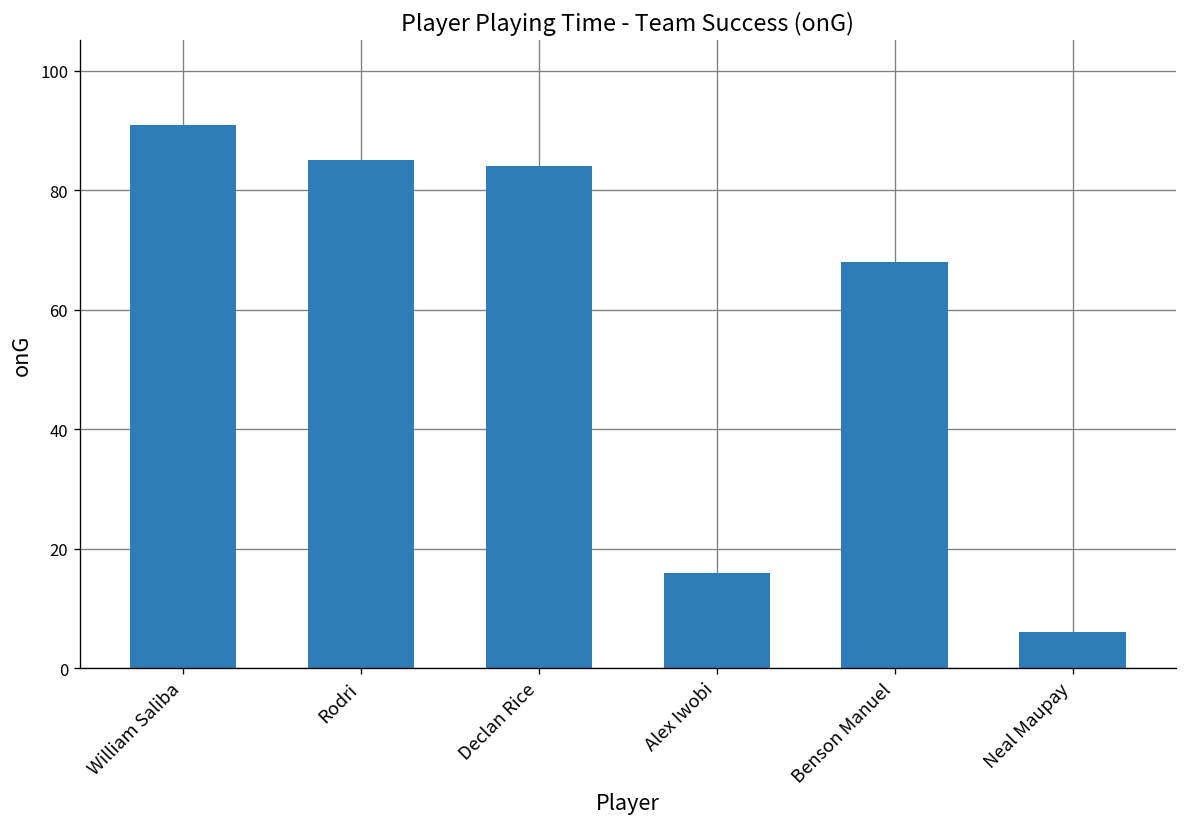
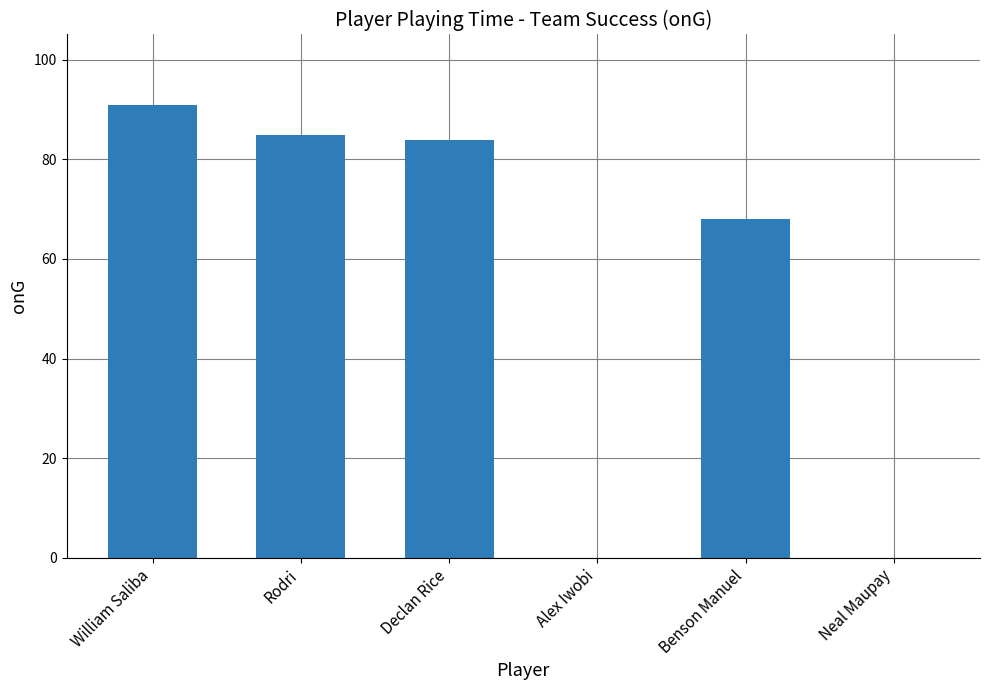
  {
    "William Saliba": 91,
    "Rodri": 85,
    "Declan Rice": 84,
-   "Alex Iwobi": 16,
+   "Alex Iwobi": 0,
    "Benson Manuel": 68,
-   "Neal Maupay": 6
+   "Neal Maupay": 0
  }
